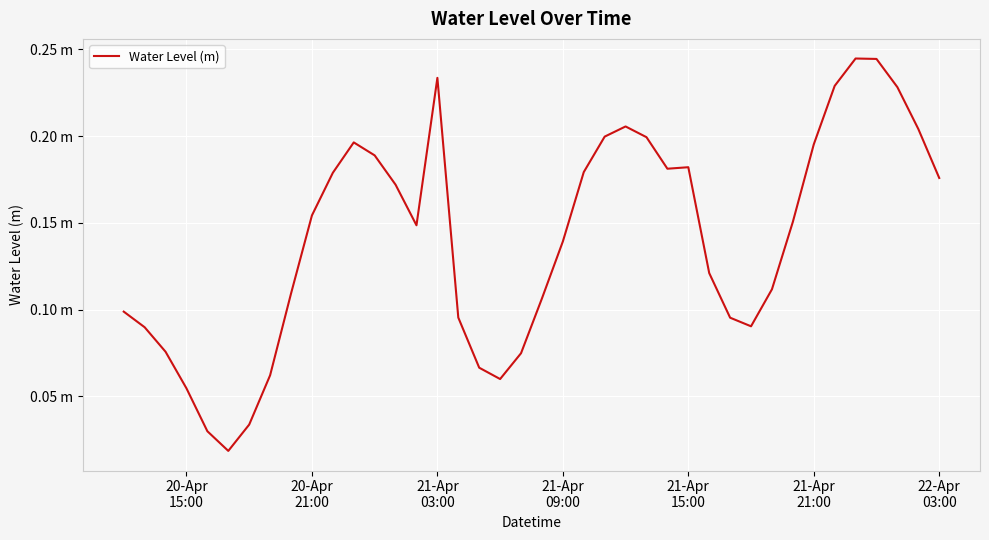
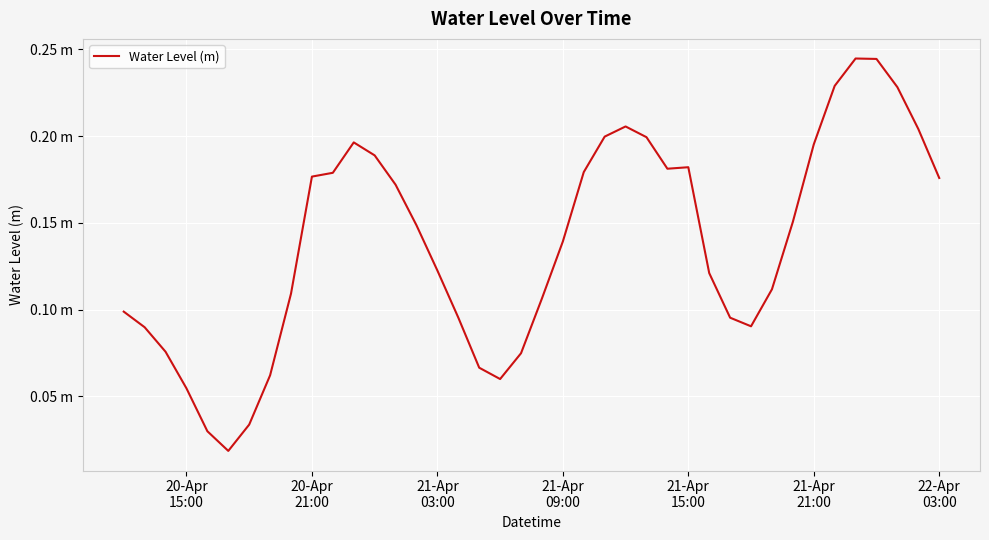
  {
    "20-Apr 15:00": "0.055 m",
-   "20-Apr 21:00": "0.154 m",
-   "21-Apr 03:00": "0.234 m",
+   "20-Apr 21:00": "0.177 m",
+   "21-Apr 03:00": "0.123 m",
    "21-Apr 09:00": "0.139 m",
    "21-Apr 15:00": "0.182 m",
    "21-Apr 21:00": "0.195 m",
    "22-Apr 03:00": "0.176 m"
  }
